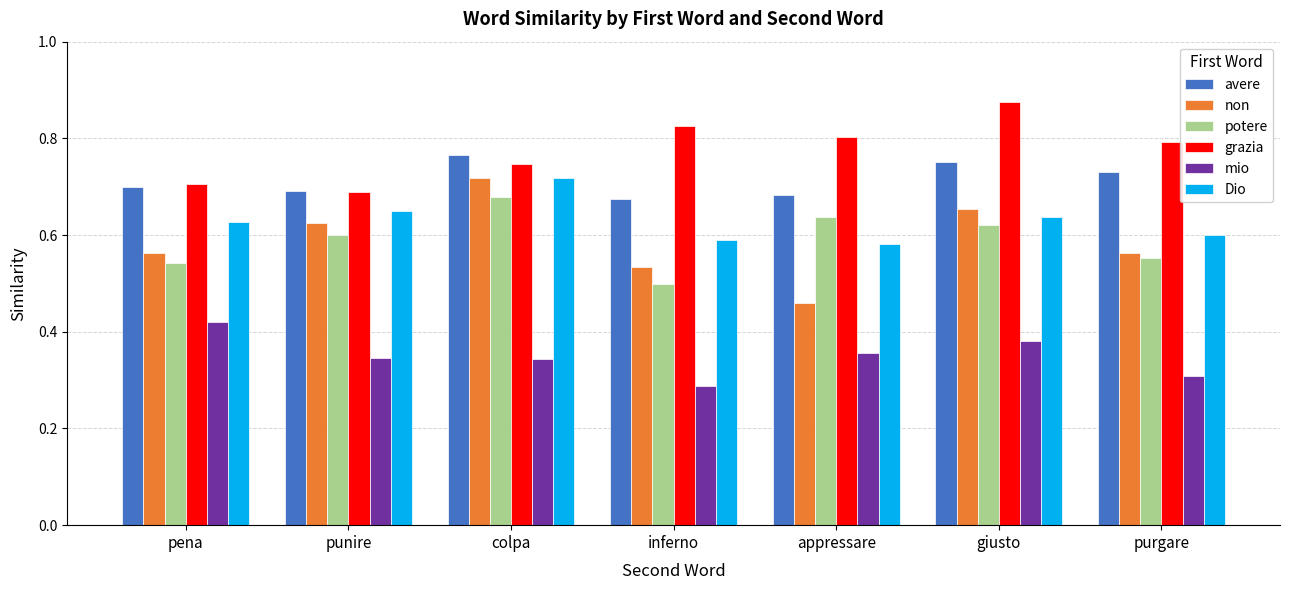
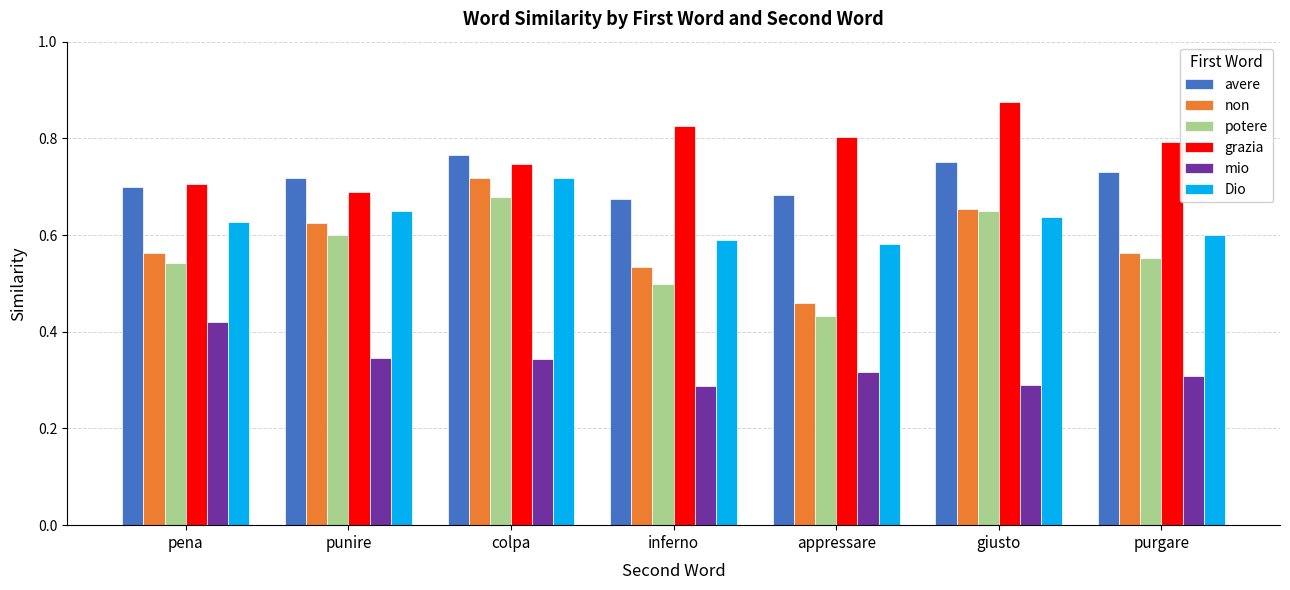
  {
    "avere": {
      "pena": 0.70,
-     "punire": 0.69,
+     "punire": 0.72,
      "colpa": 0.77,
      "inferno": 0.68,
      "appressare": 0.68,
      "giusto": 0.75,
      "purgare": 0.73
    },
    "non": {
      "pena": 0.56,
      "punire": 0.63,
      "colpa": 0.72,
      "inferno": 0.53,
      "appressare": 0.46,
      "giusto": 0.65,
      "purgare": 0.56
    },
    "potere": {
      "pena": 0.54,
      "punire": 0.60,
      "colpa": 0.68,
      "inferno": 0.50,
-     "appressare": 0.64,
-     "giusto": 0.62,
+     "appressare": 0.43,
+     "giusto": 0.65,
      "purgare": 0.55
    },
    "grazia": {
      "pena": 0.71,
      "punire": 0.69,
      "colpa": 0.75,
      "inferno": 0.83,
      "appressare": 0.80,
      "giusto": 0.88,
      "purgare": 0.79
    },
    "mio": {
      "pena": 0.42,
      "punire": 0.35,
      "colpa": 0.34,
      "inferno": 0.29,
-     "appressare": 0.36,
-     "giusto": 0.38,
+     "appressare": 0.32,
+     "giusto": 0.29,
      "purgare": 0.31
    },
    "Dio": {
      "pena": 0.63,
      "punire": 0.65,
      "colpa": 0.72,
      "inferno": 0.59,
      "appressare": 0.58,
      "giusto": 0.64,
      "purgare": 0.60
    }
  }
